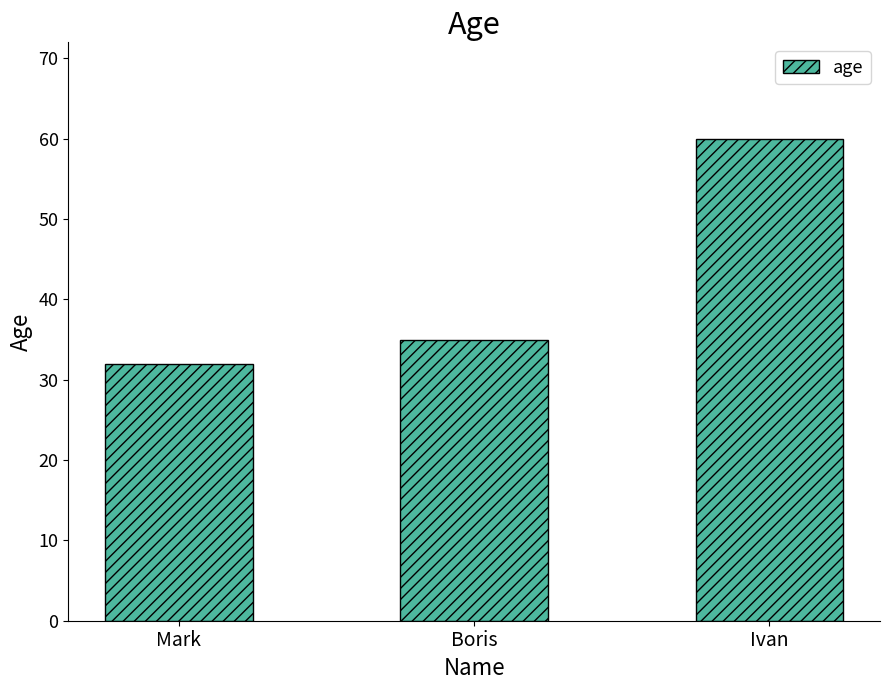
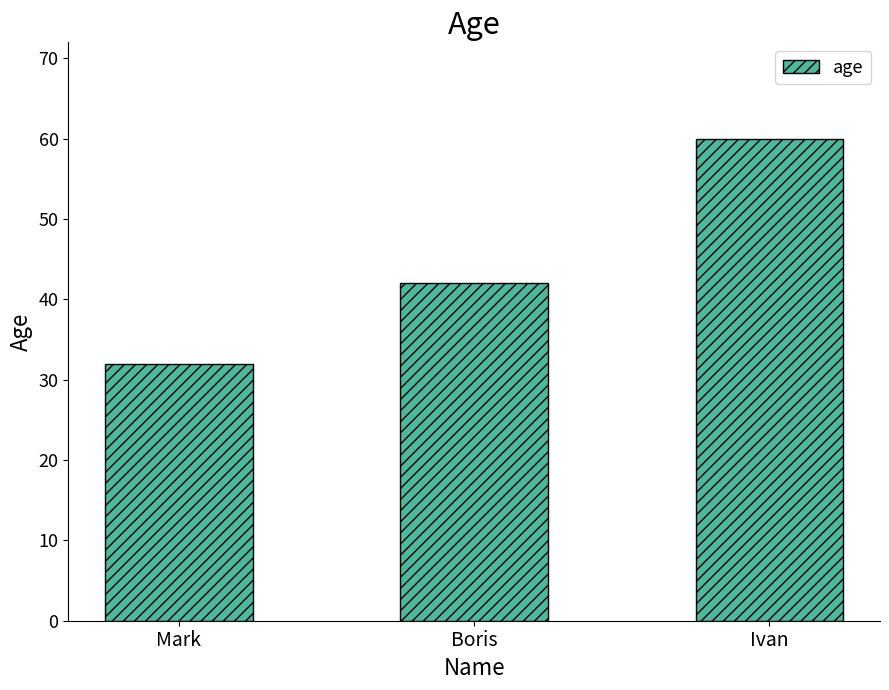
  {
    "Mark": 32,
-   "Boris": 35,
+   "Boris": 42,
    "Ivan": 60
  }
